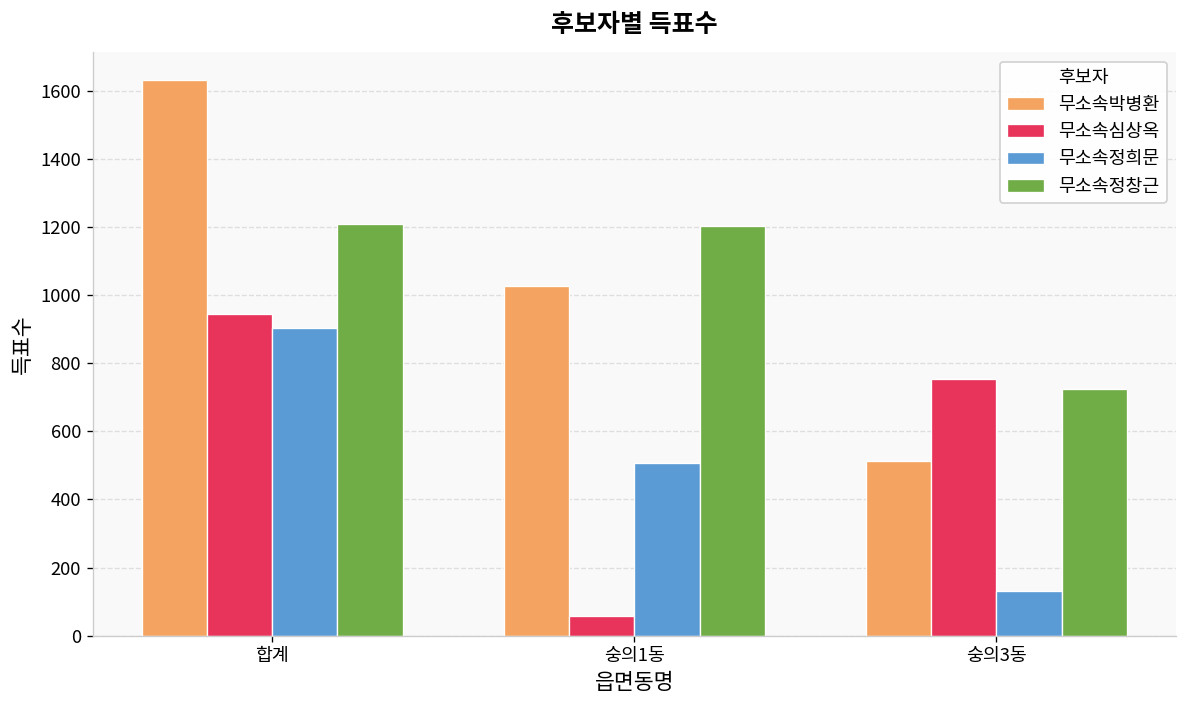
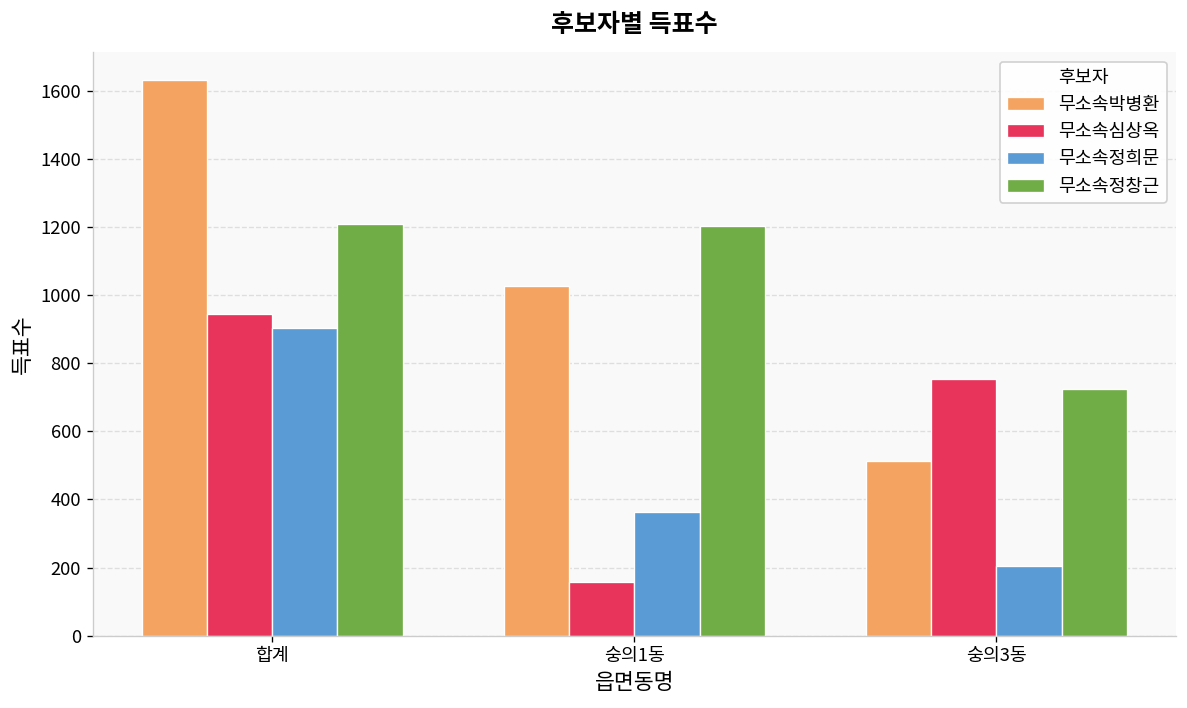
  {
    "무소속박병환": {
      "합계": 1630,
      "숭의1동": 1030,
      "숭의3동": 510
    },
    "무소속심상옥": {
      "합계": 950,
-     "숭의1동": 60,
+     "숭의1동": 160,
      "숭의3동": 760
    },
    "무소속정희문": {
      "합계": 900,
-     "숭의1동": 510,
-     "숭의3동": 130
+     "숭의1동": 360,
+     "숭의3동": 200
    },
    "무소속정창근": {
      "합계": 1210,
      "숭의1동": 1200,
      "숭의3동": 730
    }
  }
